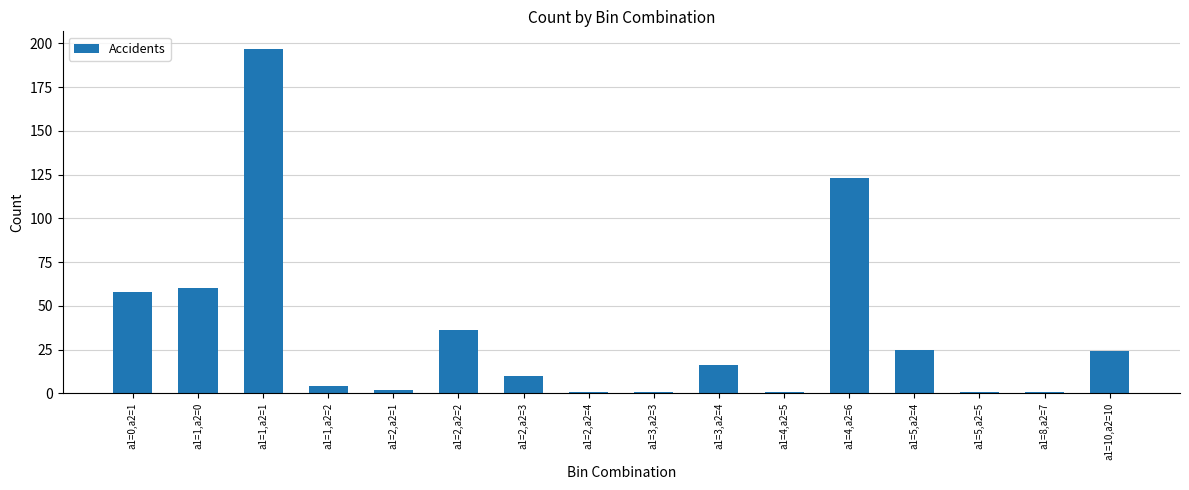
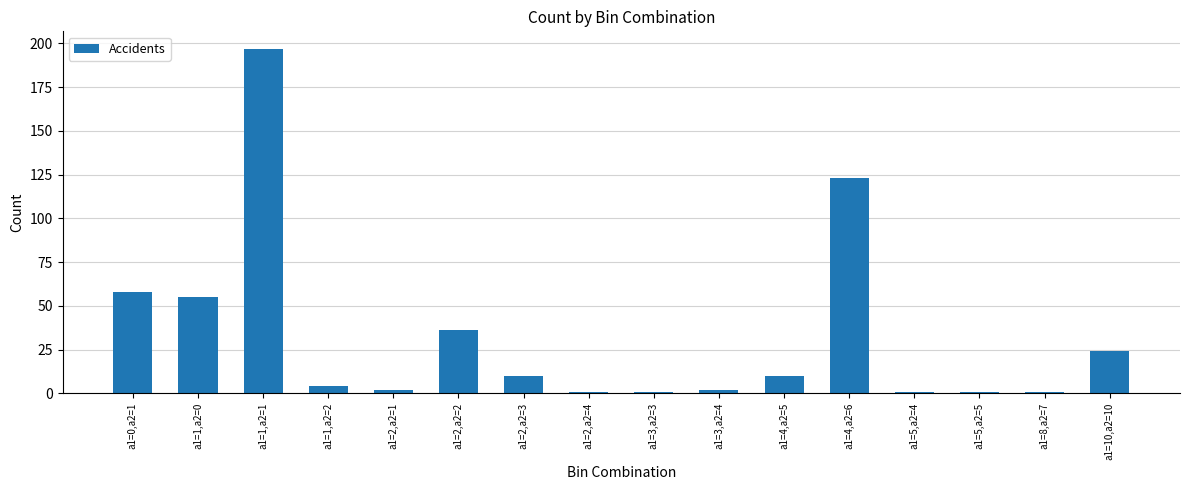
  {
    "a1=0,a2=1": 58,
-   "a1=1,a2=0": 60,
+   "a1=1,a2=0": 55,
    "a1=1,a2=1": 197,
    "a1=1,a2=2": 4,
    "a1=2,a2=1": 2,
    "a1=2,a2=2": 36,
    "a1=2,a2=3": 10,
-   "a1=3,a2=4": 16,
-   "a1=4,a2=5": 1,
+   "a1=3,a2=4": 2,
+   "a1=4,a2=5": 10,
    "a1=4,a2=6": 123,
-   "a1=5,a2=4": 25,
+   "a1=5,a2=4": 1,
    "a1=10,a2=10": 24
  }
